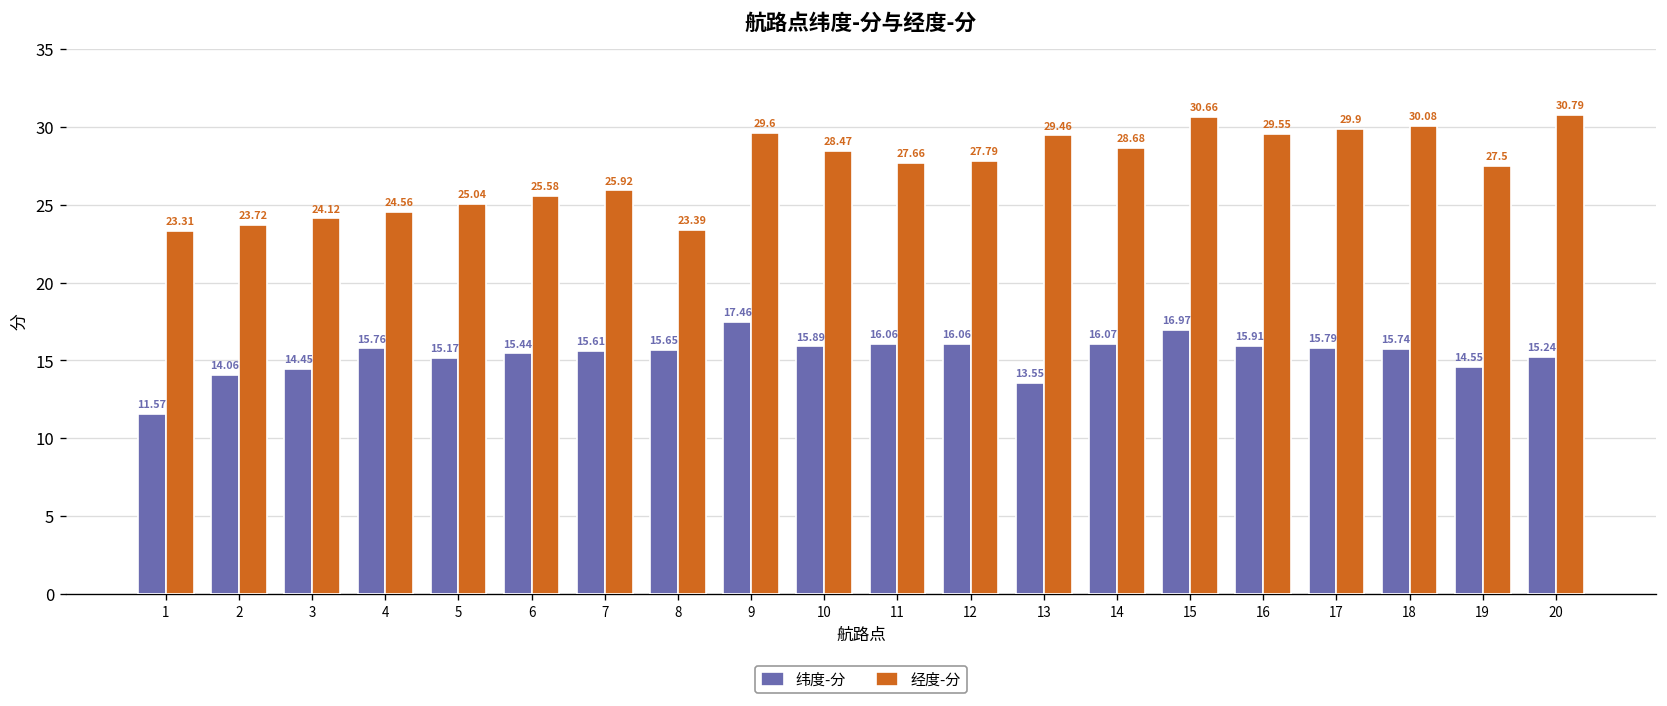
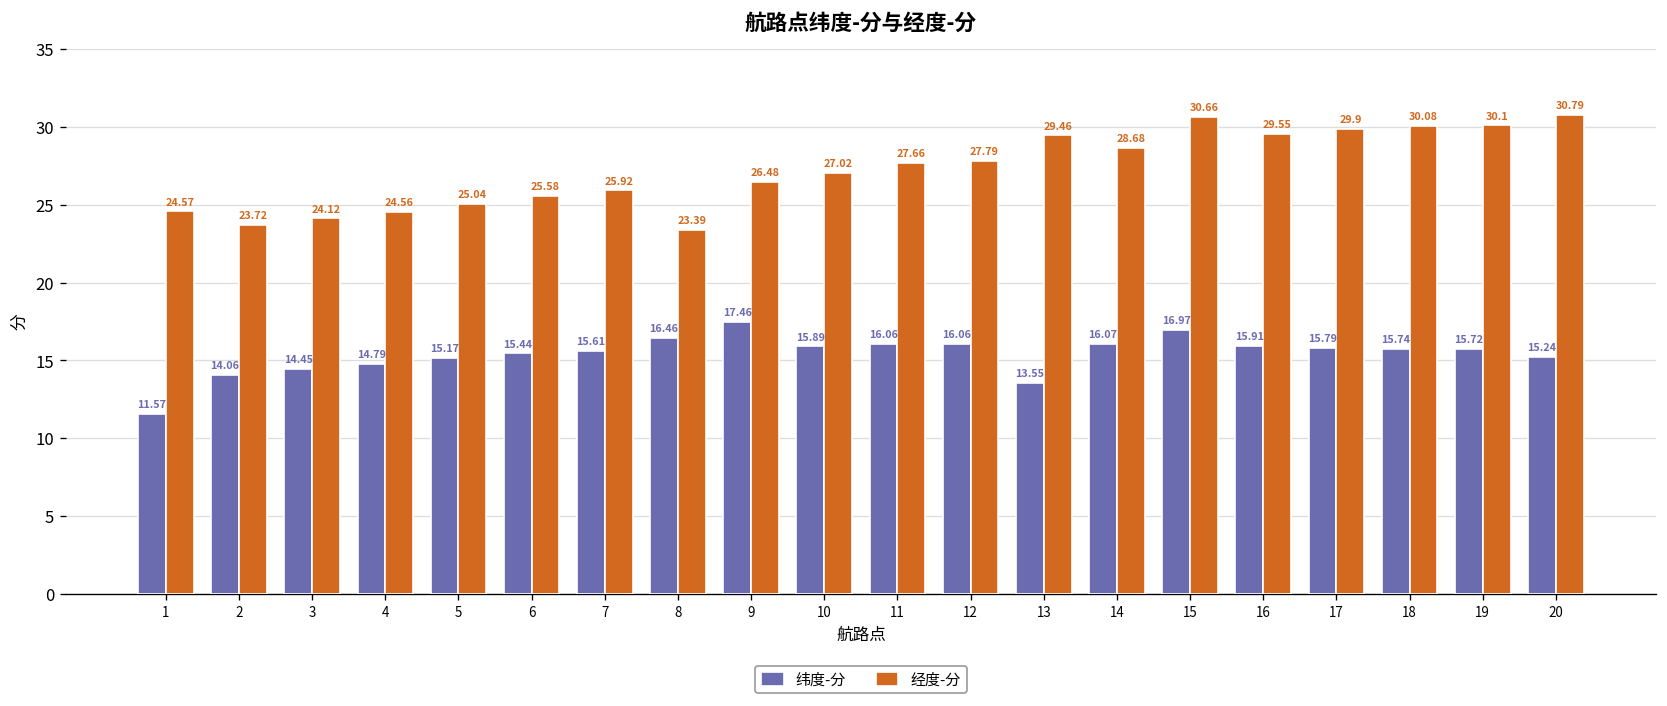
  {
    "纬度-分": {
      "1": 11.57,
      "2": 14.06,
      "3": 14.45,
-     "4": 15.76,
+     "4": 14.79,
      "5": 15.17,
      "6": 15.44,
      "7": 15.61,
-     "8": 15.65,
+     "8": 16.46,
      "9": 17.46,
      "10": 15.89,
      "11": 16.06,
      "12": 16.06,
      "13": 13.55,
      "14": 16.07,
      "15": 16.97,
      "16": 15.91,
      "17": 15.79,
      "18": 15.74,
-     "19": 14.55,
+     "19": 15.72,
      "20": 15.24
    },
    "经度-分": {
-     "1": 23.31,
+     "1": 24.57,
      "2": 23.72,
      "3": 24.12,
      "4": 24.56,
      "5": 25.04,
      "6": 25.58,
      "7": 25.92,
      "8": 23.39,
-     "9": 29.6,
-     "10": 28.47,
+     "9": 26.48,
+     "10": 27.02,
      "11": 27.66,
      "12": 27.79,
      "13": 29.46,
      "14": 28.68,
      "15": 30.66,
      "16": 29.55,
      "17": 29.9,
      "18": 30.08,
-     "19": 27.5,
+     "19": 30.1,
      "20": 30.79
    }
  }
